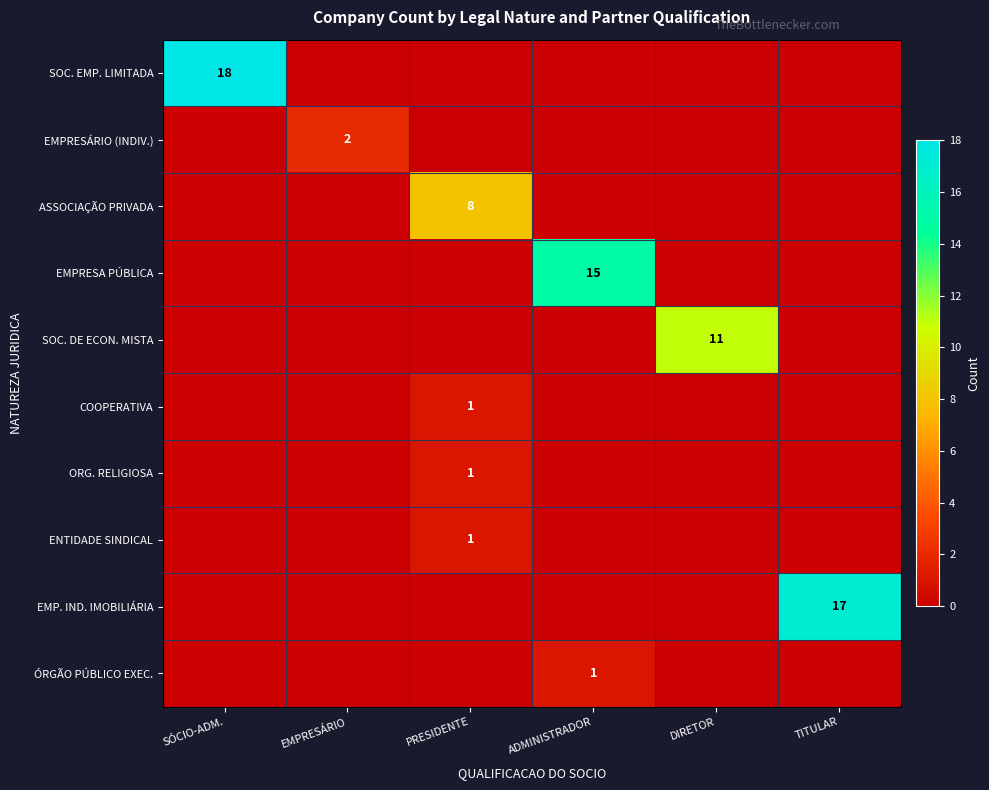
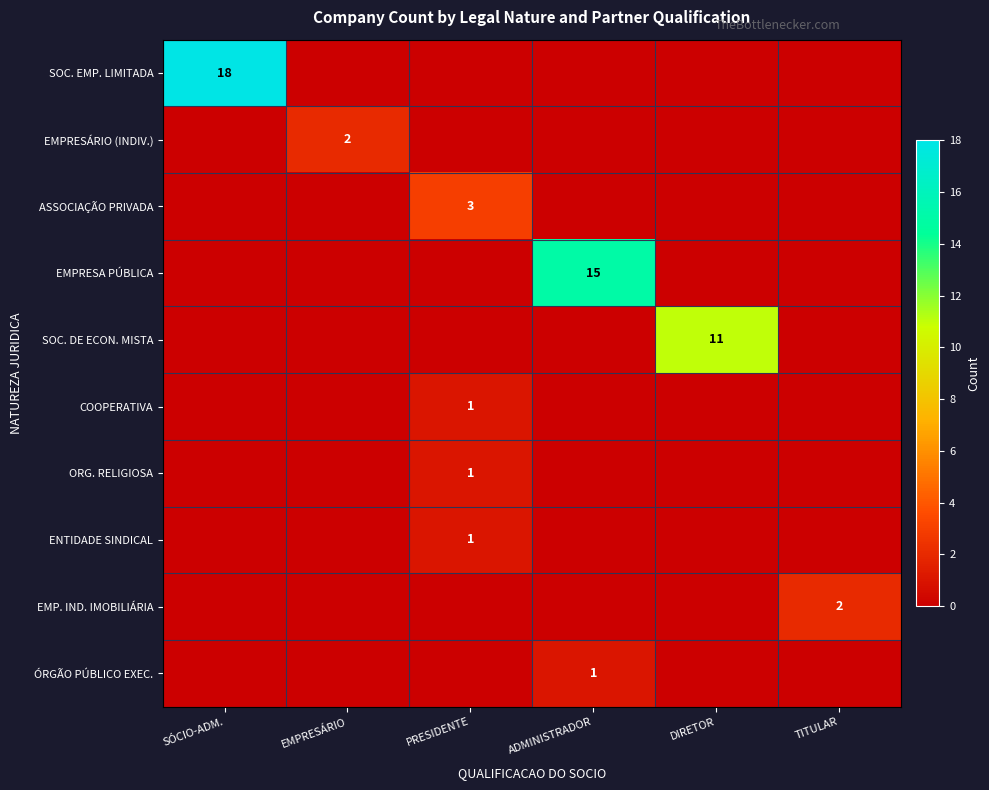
  {
    "SOC. EMP. LIMITADA": {
      "SÓCIO-ADM.": 18
    },
    "EMPRESÁRIO (INDIV.)": {
      "EMPRESÁRIO": 2
    },
    "ASSOCIAÇÃO PRIVADA": {
-     "PRESIDENTE": 8
+     "PRESIDENTE": 3
    },
    "EMPRESA PÚBLICA": {
      "ADMINISTRADOR": 15
    },
    "SOC. DE ECON. MISTA": {
      "DIRETOR": 11
    },
    "COOPERATIVA": {
      "PRESIDENTE": 1
    },
    "ORG. RELIGIOSA": {
      "PRESIDENTE": 1
    },
    "ENTIDADE SINDICAL": {
      "PRESIDENTE": 1
    },
    "EMP. IND. IMOBILIÁRIA": {
-     "TITULAR": 17
+     "TITULAR": 2
    },
    "ÓRGÃO PÚBLICO EXEC.": {
      "ADMINISTRADOR": 1
    }
  }
